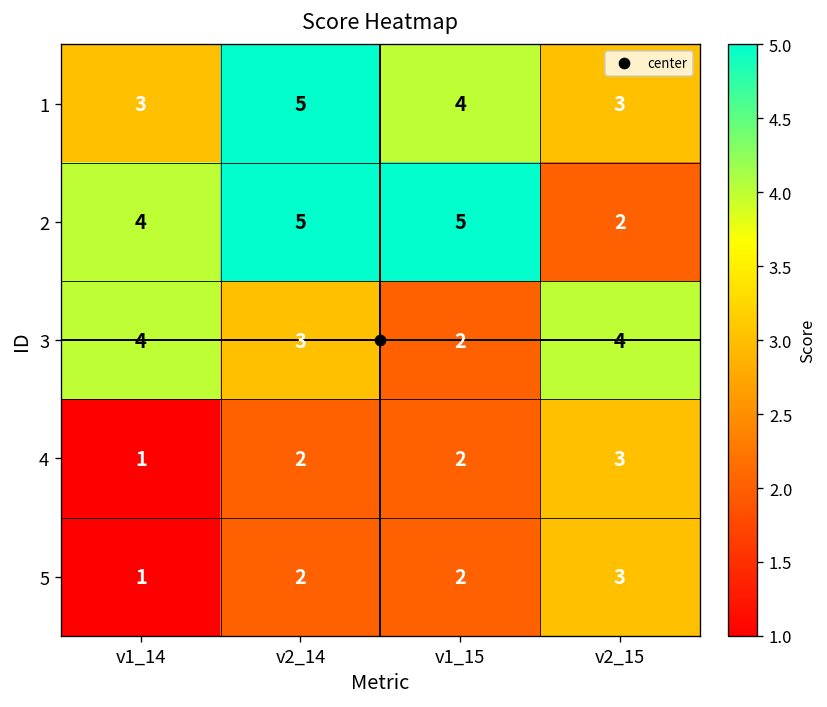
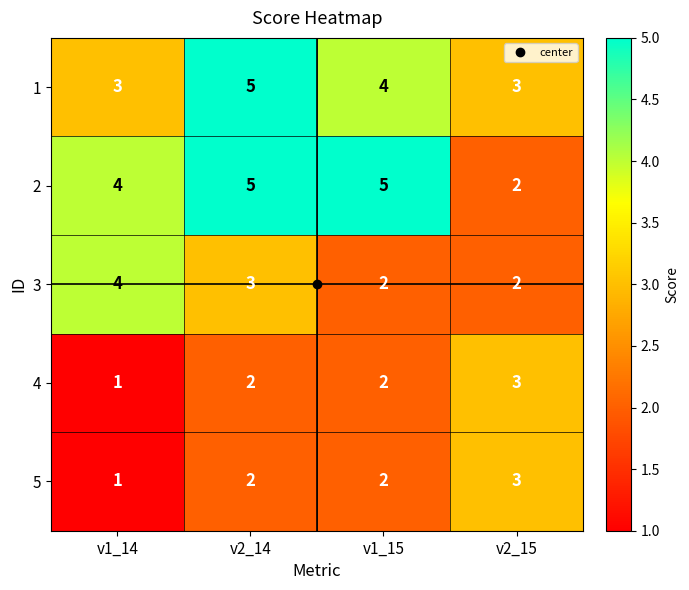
  {
    "1": {
      "v1_14": 3,
      "v2_14": 5,
      "v1_15": 4,
      "v2_15": 3
    },
    "2": {
      "v1_14": 4,
      "v2_14": 5,
      "v1_15": 5,
      "v2_15": 2
    },
    "3": {
      "v1_14": 4,
      "v2_14": 3,
      "v1_15": 2,
-     "v2_15": 4
+     "v2_15": 2
    },
    "4": {
      "v1_14": 1,
      "v2_14": 2,
      "v1_15": 2,
      "v2_15": 3
    },
    "5": {
      "v1_14": 1,
      "v2_14": 2,
      "v1_15": 2,
      "v2_15": 3
    }
  }
